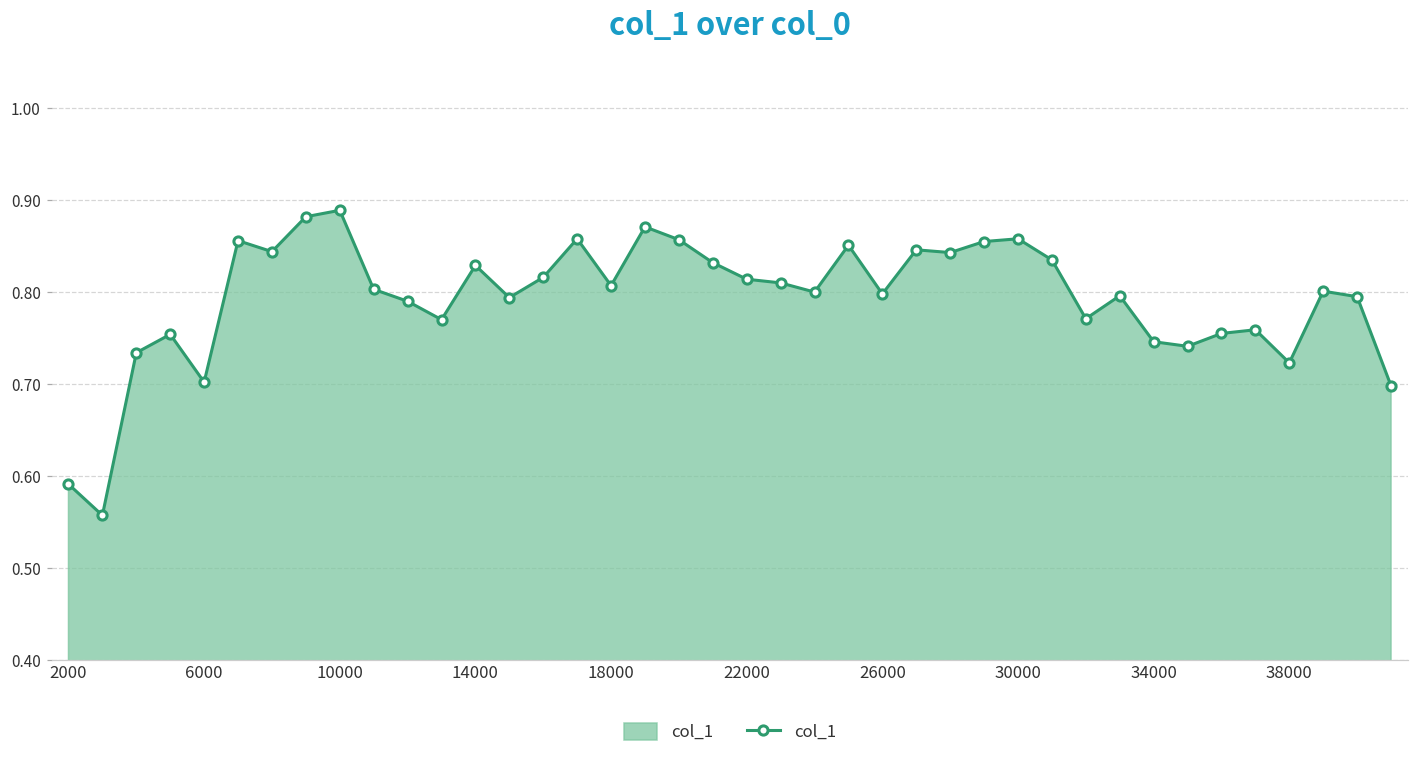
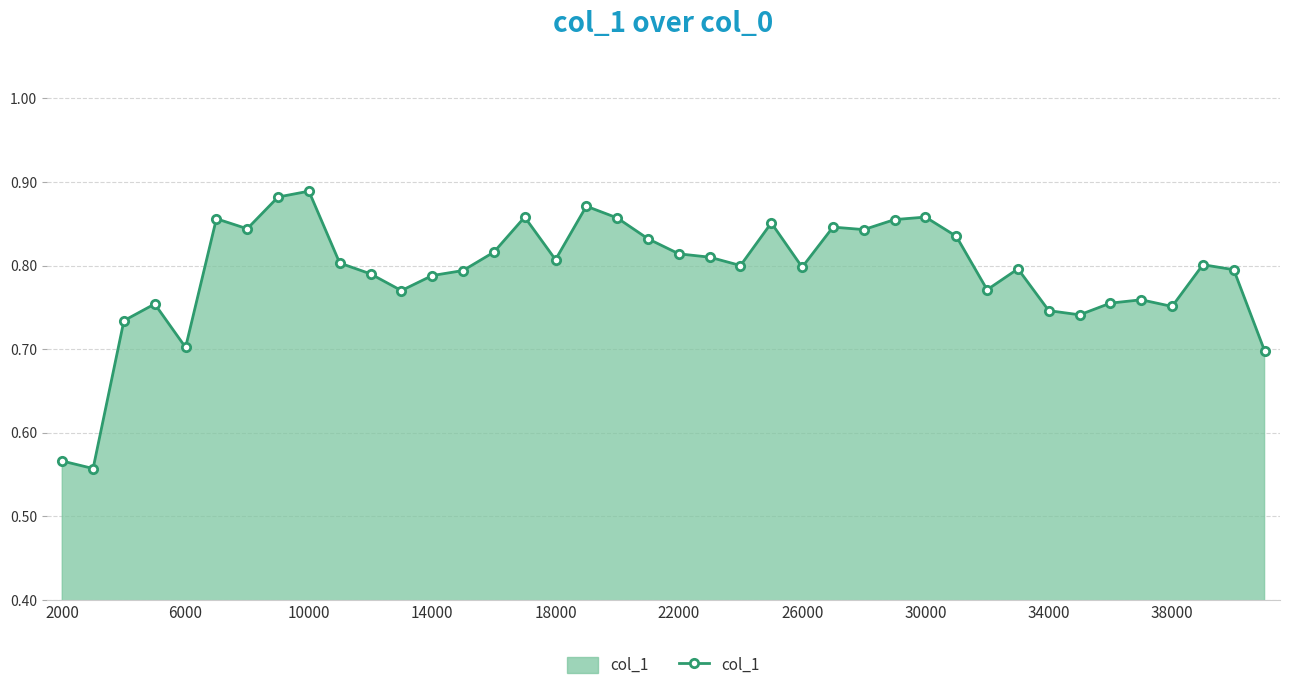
  {
-   "2000": 0.59,
+   "2000": 0.57,
    "6000": 0.70,
    "10000": 0.89,
-   "14000": 0.83,
+   "14000": 0.79,
    "18000": 0.81,
    "22000": 0.81,
    "26000": 0.80,
    "30000": 0.86,
    "34000": 0.75,
-   "38000": 0.72
+   "38000": 0.75
  }
